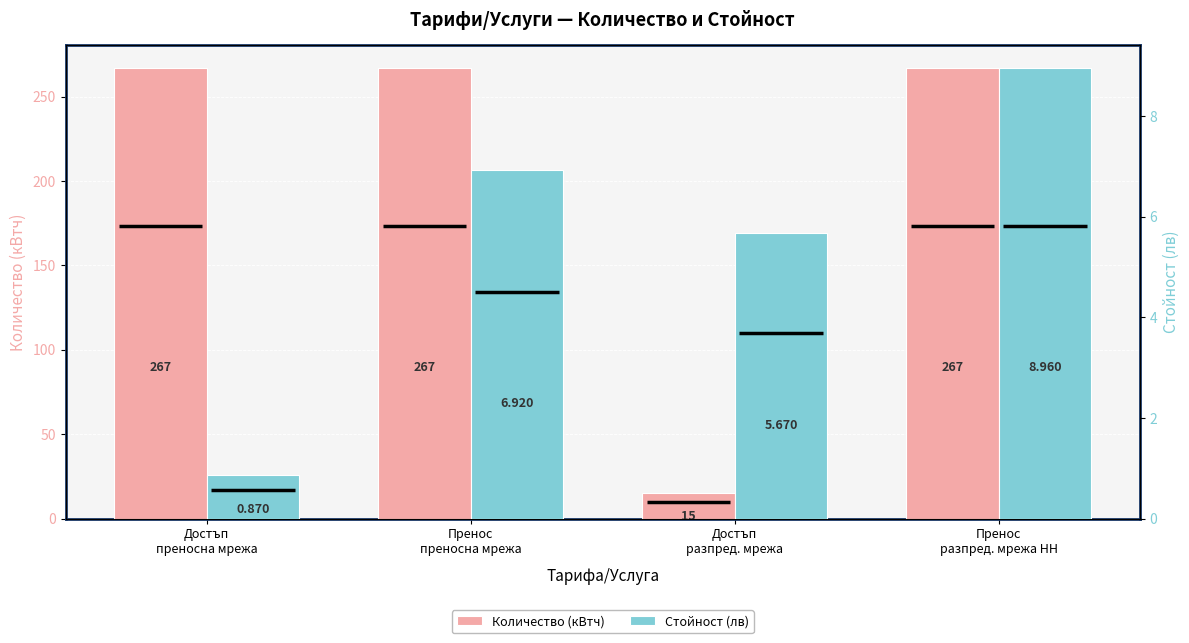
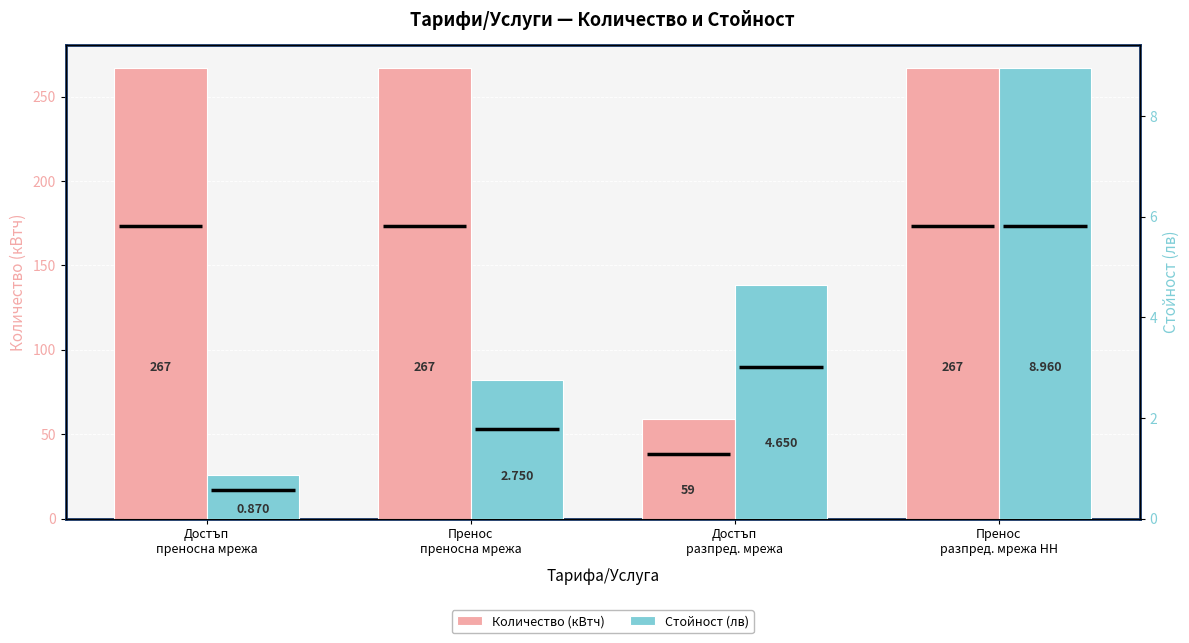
  {
    "Количество (кВтч)": {
      "Достъп преносна мрежа": 267,
      "Пренос преносна мрежа": 267,
-     "Достъп разпред. мрежа": 15,
+     "Достъп разпред. мрежа": 59,
      "Пренос разпред. мрежа НН": 267
    },
    "Стойност (лв)": {
      "Достъп преносна мрежа": 0.870,
-     "Пренос преносна мрежа": 6.920,
-     "Достъп разпред. мрежа": 5.670,
+     "Пренос преносна мрежа": 2.750,
+     "Достъп разпред. мрежа": 4.650,
      "Пренос разпред. мрежа НН": 8.960
    }
  }
